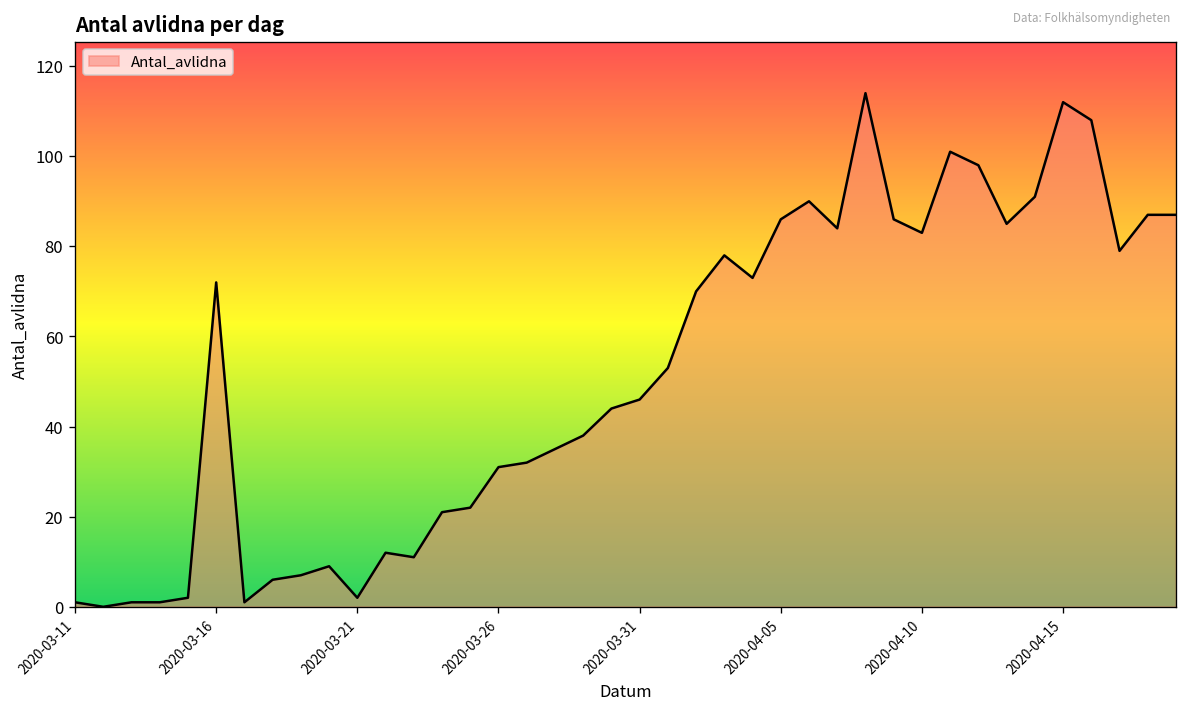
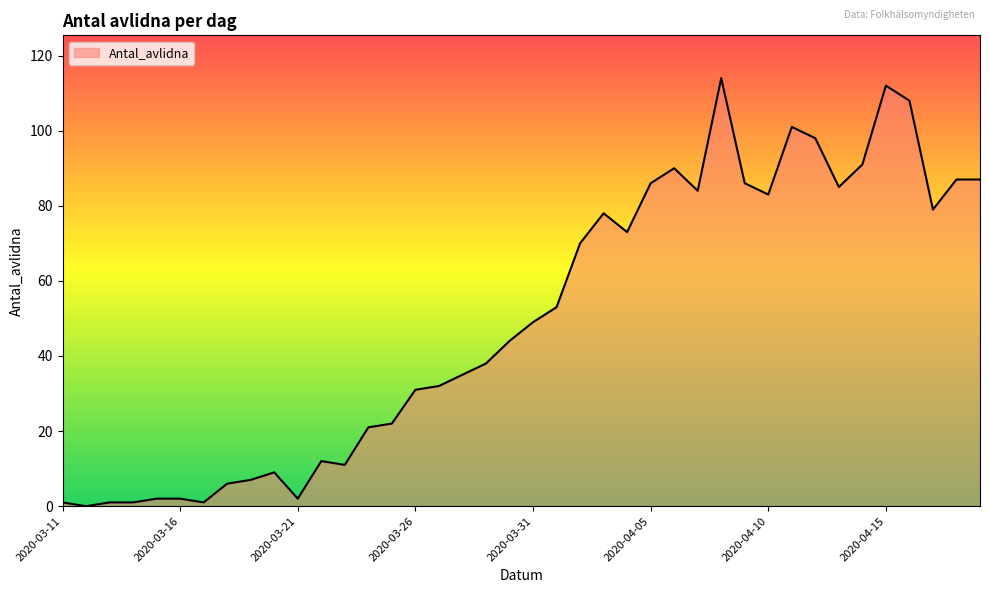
  {
    "2020-03-11": 1,
-   "2020-03-16": 72,
+   "2020-03-16": 2,
    "2020-03-21": 2,
    "2020-03-26": 31,
-   "2020-03-31": 46,
+   "2020-03-31": 49,
    "2020-04-05": 86,
    "2020-04-10": 83,
    "2020-04-15": 112
  }
